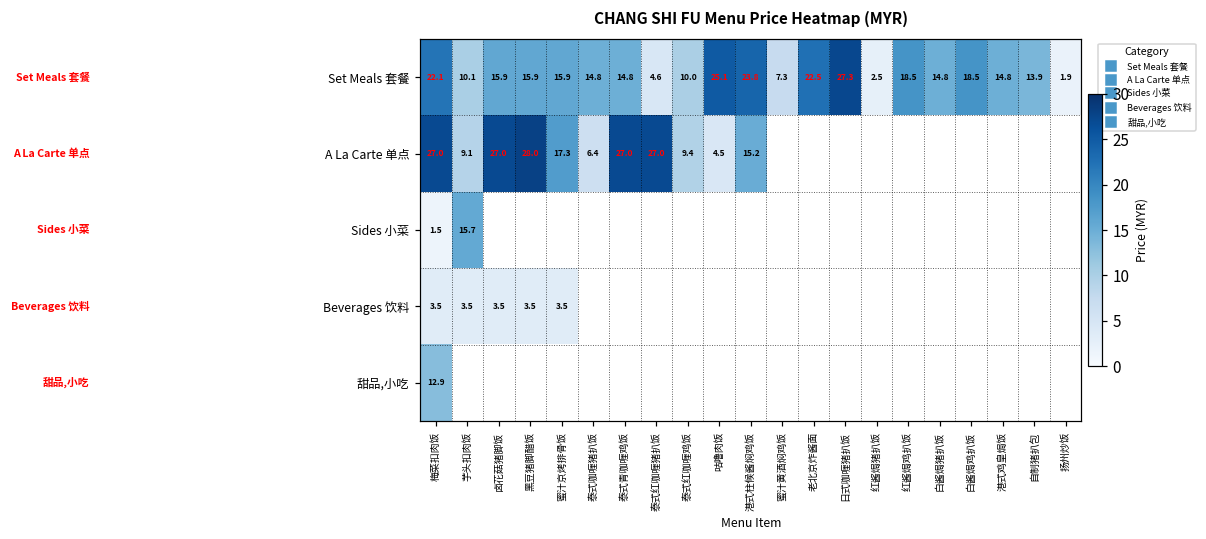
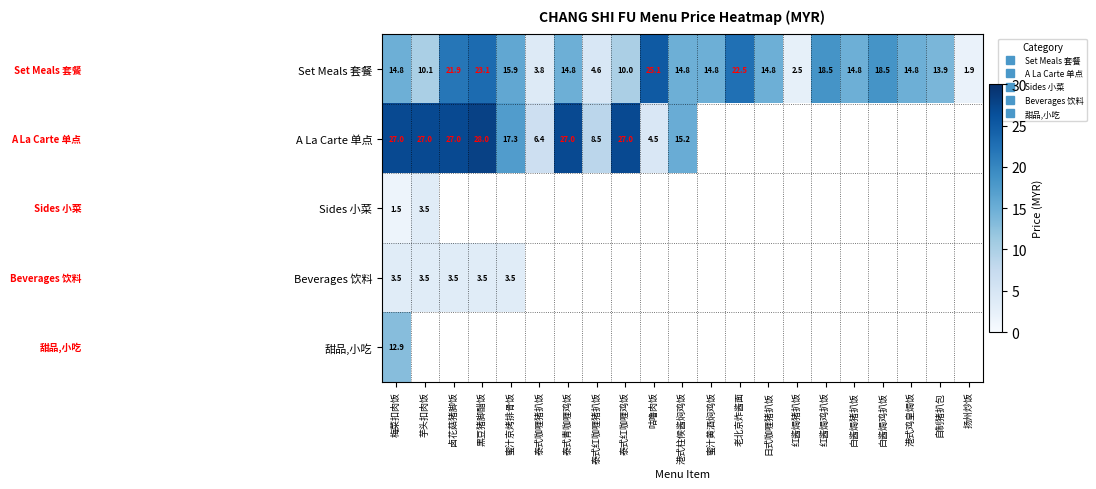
  {
    "Set Meals 套餐": {
-     "梅菜扣肉饭": 22.1,
+     "梅菜扣肉饭": 14.8,
      "芋头扣肉饭": 10.1,
-     "卤花菇猪脚饭": 15.9,
-     "黑豆猪脚醋饭": 15.9,
+     "卤花菇猪脚饭": 21.9,
+     "黑豆猪脚醋饭": 23.1,
      "蜜汁京烤排骨饭": 15.9,
-     "泰式咖喱猪扒饭": 14.8,
+     "泰式咖喱猪扒饭": 3.8,
      "泰式青咖喱鸡饭": 14.8,
      "泰式红咖喱猪扒饭": 4.6,
      "泰式红咖喱鸡饭": 10.0,
      "咕噜肉饭": 25.1,
-     "港式柱候酱焖鸡饭": 23.8,
-     "蜜汁黄酒焖鸡饭": 7.3,
+     "港式柱候酱焖鸡饭": 14.8,
+     "蜜汁黄酒焖鸡饭": 14.8,
      "老北京炸酱面": 22.5,
-     "日式咖喱猪扒饭": 27.3,
+     "日式咖喱猪扒饭": 14.8,
      "红酱焗猪扒饭": 2.5,
      "红酱焗鸡扒饭": 18.5,
      "白酱焗猪扒饭": 14.8,
      "白酱焗鸡扒饭": 18.5,
      "港式鸡皇焗饭": 14.8,
      "自制猪扒包": 13.9,
      "扬州炒饭": 1.9
    },
    "A La Carte 单点": {
      "梅菜扣肉饭": 27.0,
-     "芋头扣肉饭": 9.1,
+     "芋头扣肉饭": 27.0,
      "卤花菇猪脚饭": 27.0,
      "黑豆猪脚醋饭": 28.0,
      "蜜汁京烤排骨饭": 17.3,
      "泰式咖喱猪扒饭": 6.4,
      "泰式青咖喱鸡饭": 27.0,
-     "泰式红咖喱猪扒饭": 27.0,
-     "泰式红咖喱鸡饭": 9.4,
+     "泰式红咖喱猪扒饭": 8.5,
+     "泰式红咖喱鸡饭": 27.0,
      "咕噜肉饭": 4.5,
      "港式柱候酱焖鸡饭": 15.2
    },
    "Sides 小菜": {
      "梅菜扣肉饭": 1.5,
-     "芋头扣肉饭": 15.7
+     "芋头扣肉饭": 3.5
    },
    "Beverages 饮料": {
      "梅菜扣肉饭": 3.5,
      "芋头扣肉饭": 3.5,
      "卤花菇猪脚饭": 3.5,
      "黑豆猪脚醋饭": 3.5,
      "蜜汁京烤排骨饭": 3.5
    },
    "甜品,小吃": {
      "梅菜扣肉饭": 12.9
    }
  }
